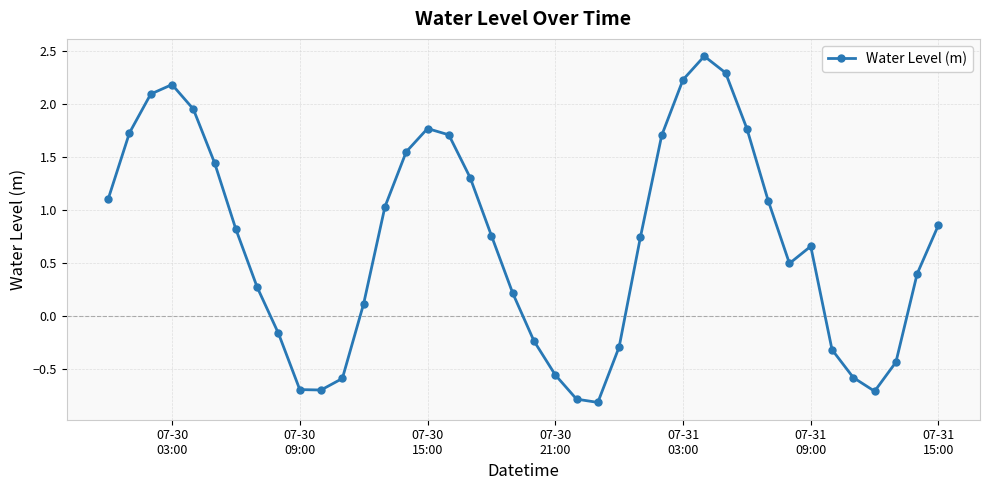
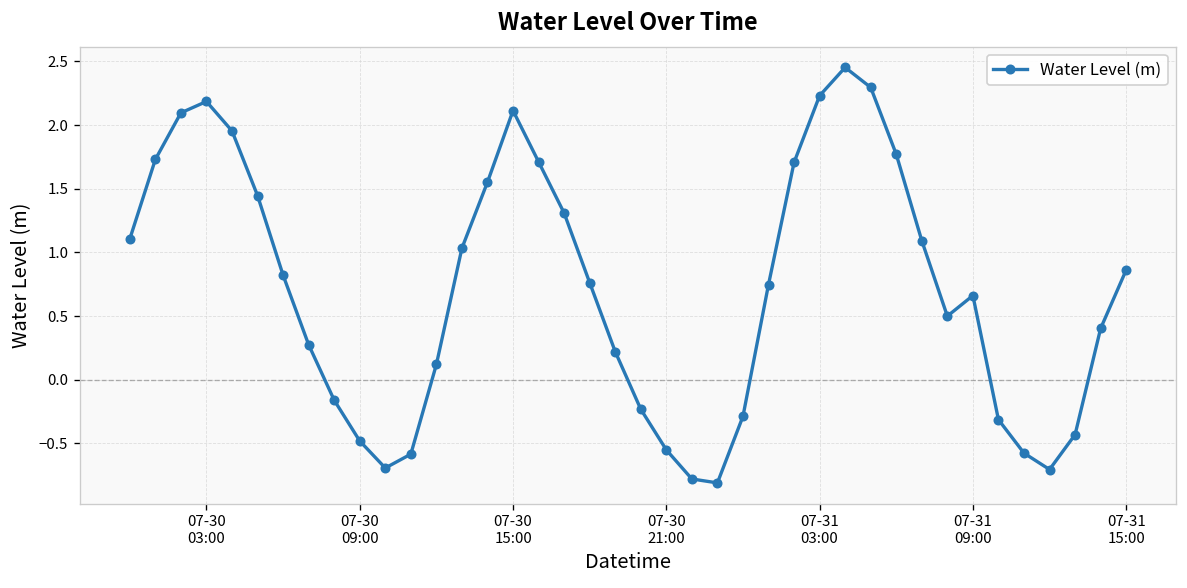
  {
    "07-30 03:00": 2.18,
-   "07-30 09:00": -0.69,
-   "07-30 15:00": 1.77,
+   "07-30 09:00": -0.48,
+   "07-30 15:00": 2.11,
    "07-30 21:00": -0.55,
    "07-31 03:00": 2.23,
    "07-31 09:00": 0.66,
    "07-31 15:00": 0.86
  }
